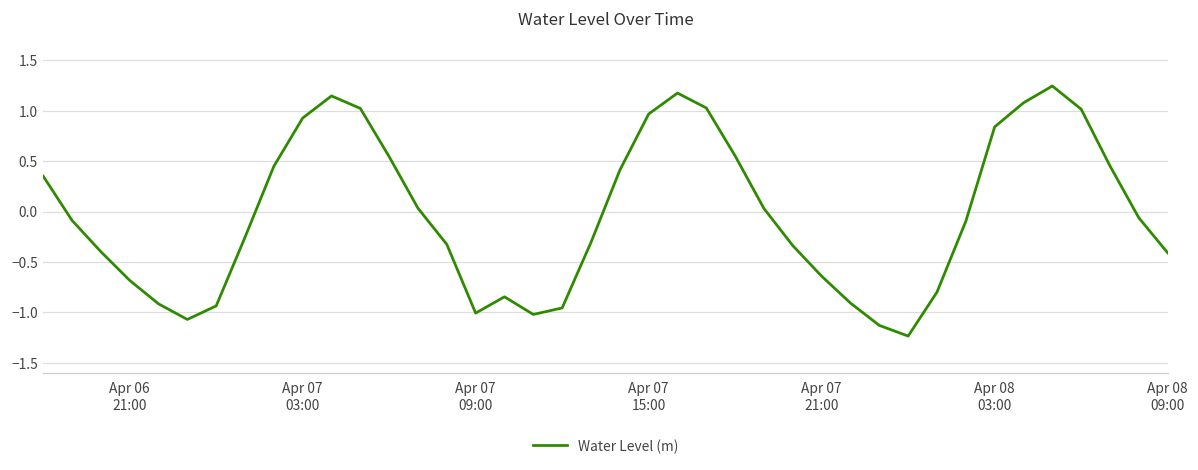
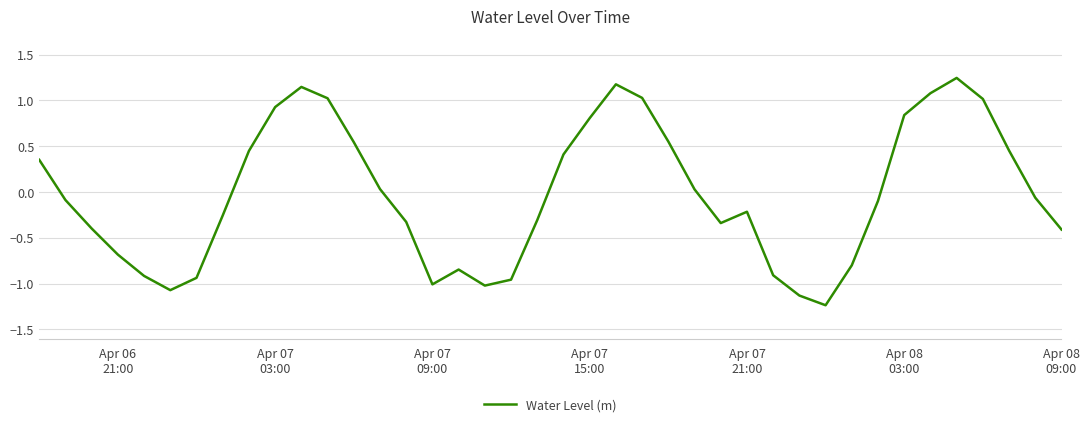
  {
    "Apr 06 21:00": -0.7,
    "Apr 07 03:00": 0.9,
    "Apr 07 09:00": -1.0,
-   "Apr 07 15:00": 1.0,
-   "Apr 07 21:00": -0.6,
+   "Apr 07 15:00": 0.8,
+   "Apr 07 21:00": -0.2,
    "Apr 08 03:00": 0.8,
    "Apr 08 09:00": -0.4
  }
